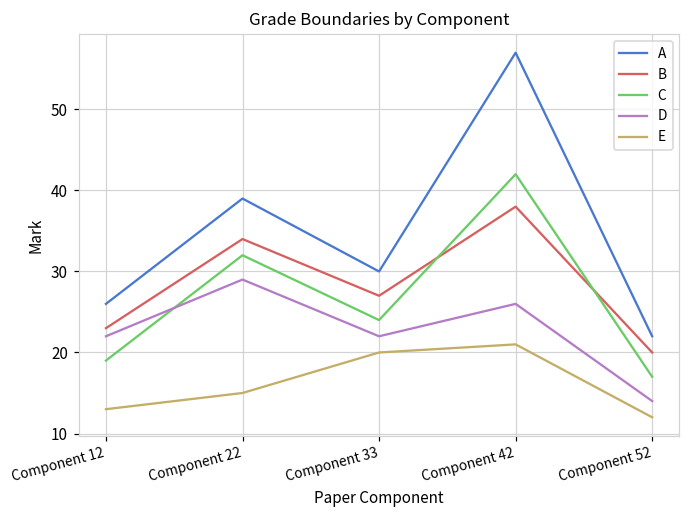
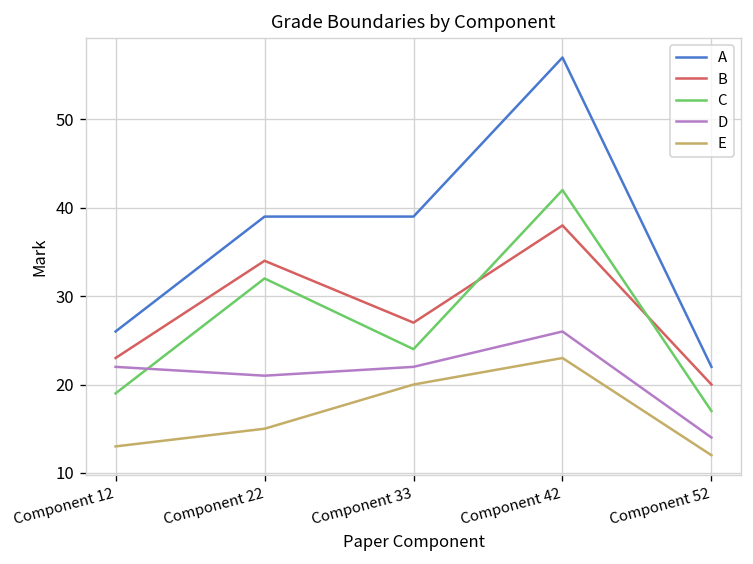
  {
    "A": {
      "Component 12": 26,
      "Component 22": 39,
-     "Component 33": 30,
+     "Component 33": 39,
      "Component 42": 57,
      "Component 52": 22
    },
    "B": {
      "Component 12": 23,
      "Component 22": 34,
      "Component 33": 27,
      "Component 42": 38,
      "Component 52": 20
    },
    "C": {
      "Component 12": 19,
      "Component 22": 32,
      "Component 33": 24,
      "Component 42": 42,
      "Component 52": 17
    },
    "D": {
      "Component 12": 22,
-     "Component 22": 29,
+     "Component 22": 21,
      "Component 33": 22,
      "Component 42": 26,
      "Component 52": 14
    },
    "E": {
      "Component 12": 13,
      "Component 22": 15,
      "Component 33": 20,
-     "Component 42": 21,
+     "Component 42": 23,
      "Component 52": 12
    }
  }
